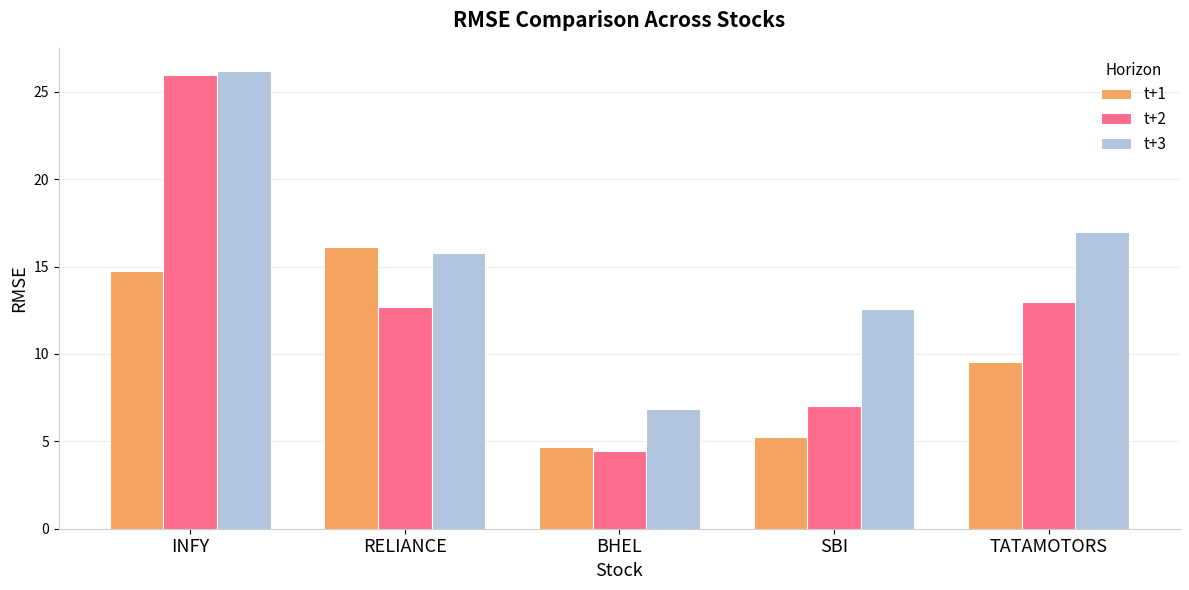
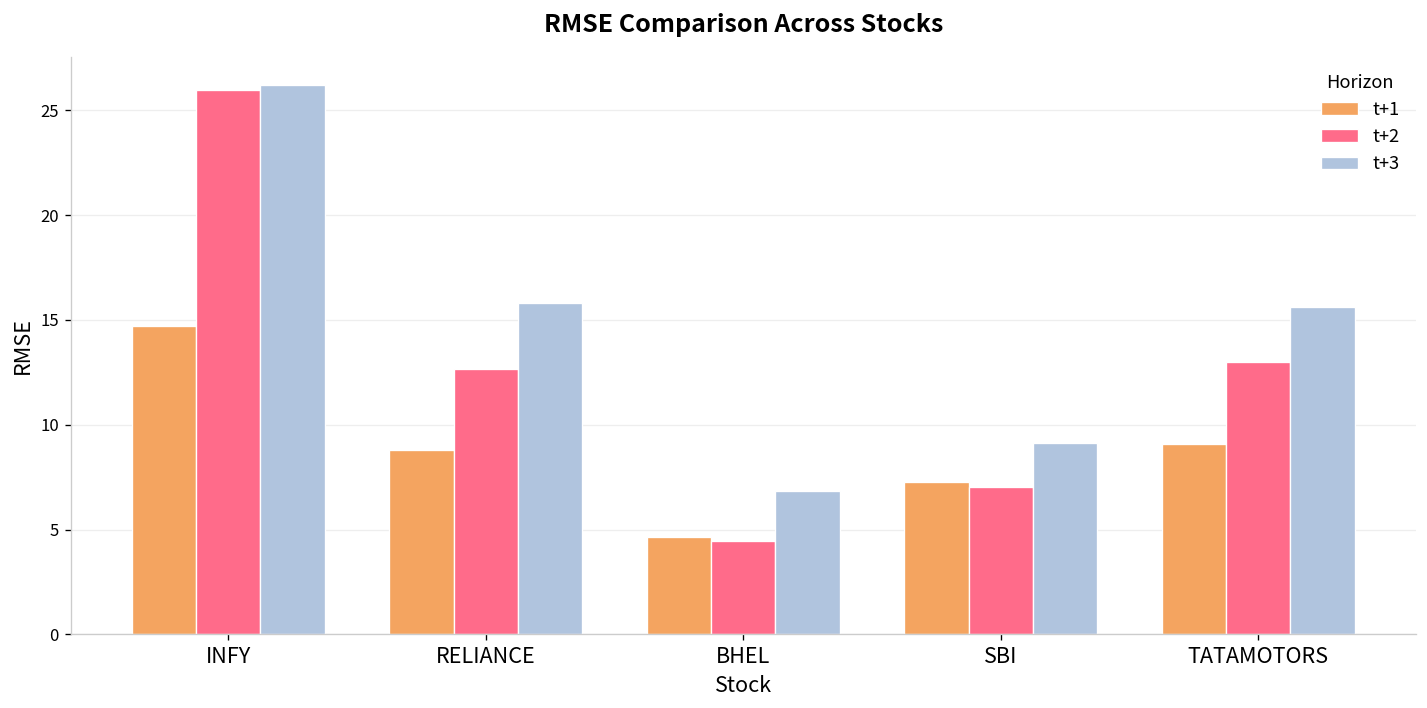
  {
    "t+1": {
      "INFY": 14.7,
-     "RELIANCE": 16.1,
+     "RELIANCE": 8.8,
      "BHEL": 4.7,
-     "SBI": 5.3,
-     "TATAMOTORS": 9.6
+     "SBI": 7.3,
+     "TATAMOTORS": 9.1
    },
    "t+2": {
      "INFY": 26.0,
      "RELIANCE": 12.7,
      "BHEL": 4.5,
      "SBI": 7.0,
      "TATAMOTORS": 13.0
    },
    "t+3": {
      "INFY": 26.2,
      "RELIANCE": 15.8,
      "BHEL": 6.8,
-     "SBI": 12.6,
-     "TATAMOTORS": 17.0
+     "SBI": 9.1,
+     "TATAMOTORS": 15.6
    }
  }
